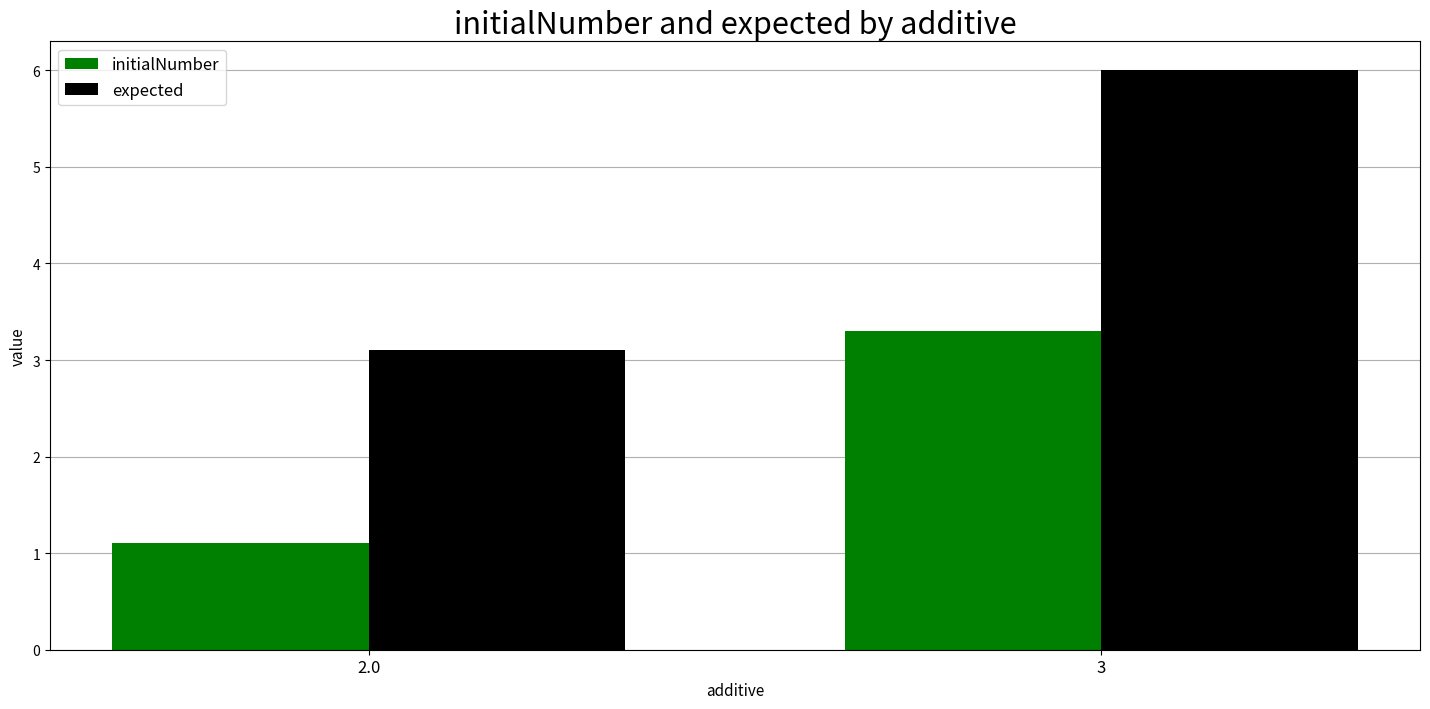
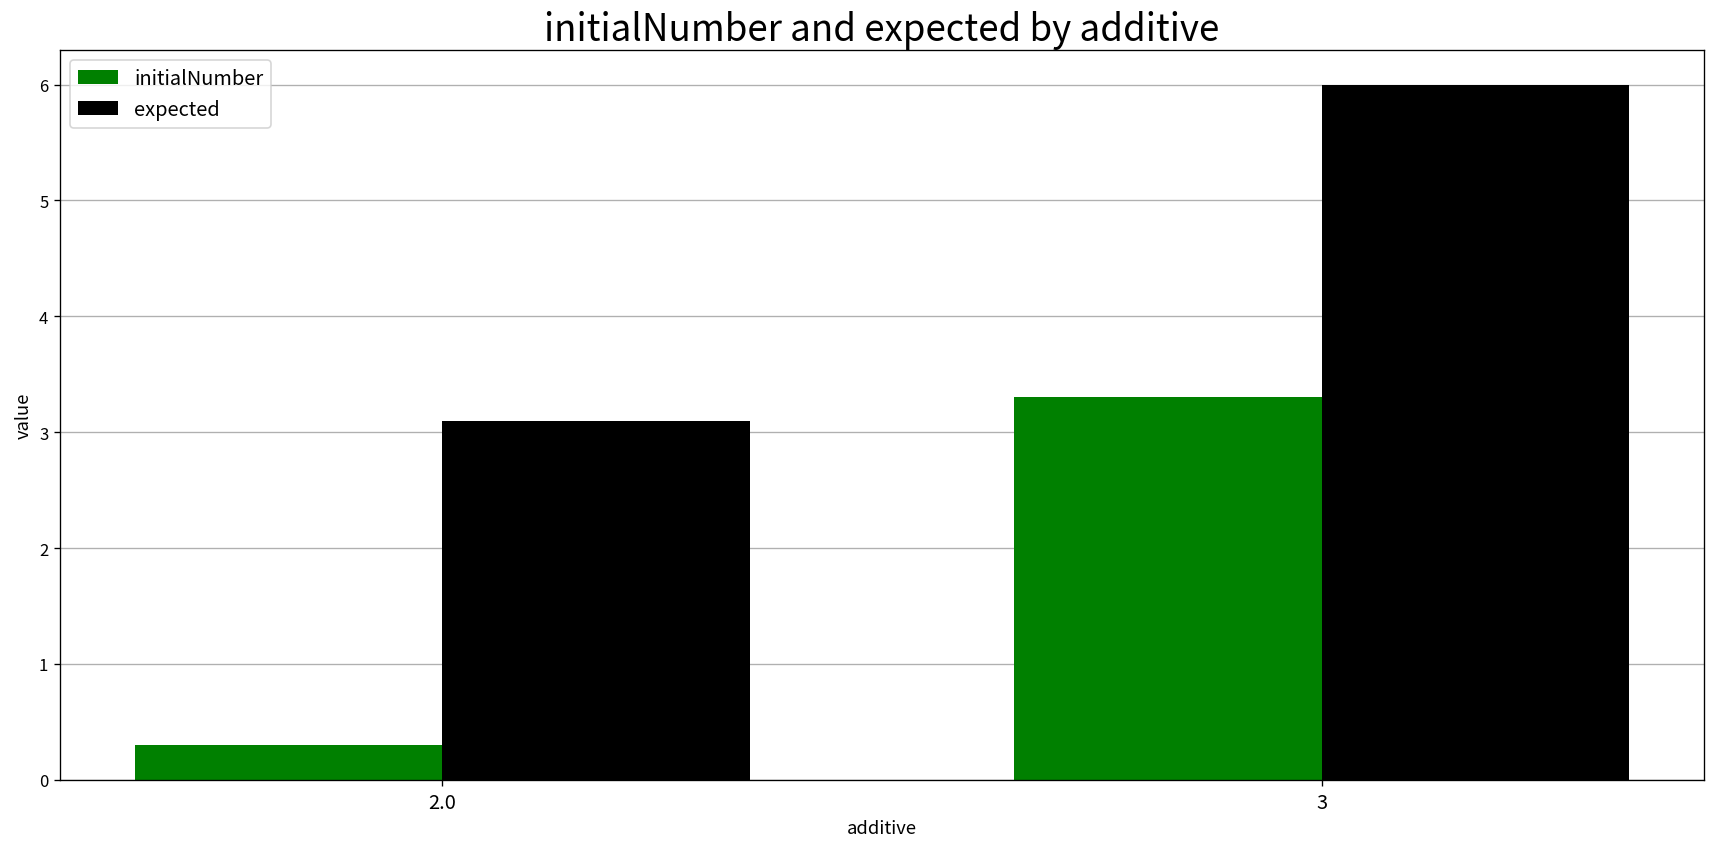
  {
    "initialNumber": {
-     "2.0": 1.1,
+     "2.0": 0.3,
      "3": 3.3
    },
    "expected": {
      "2.0": 3.1,
      "3": 6.0
    }
  }
